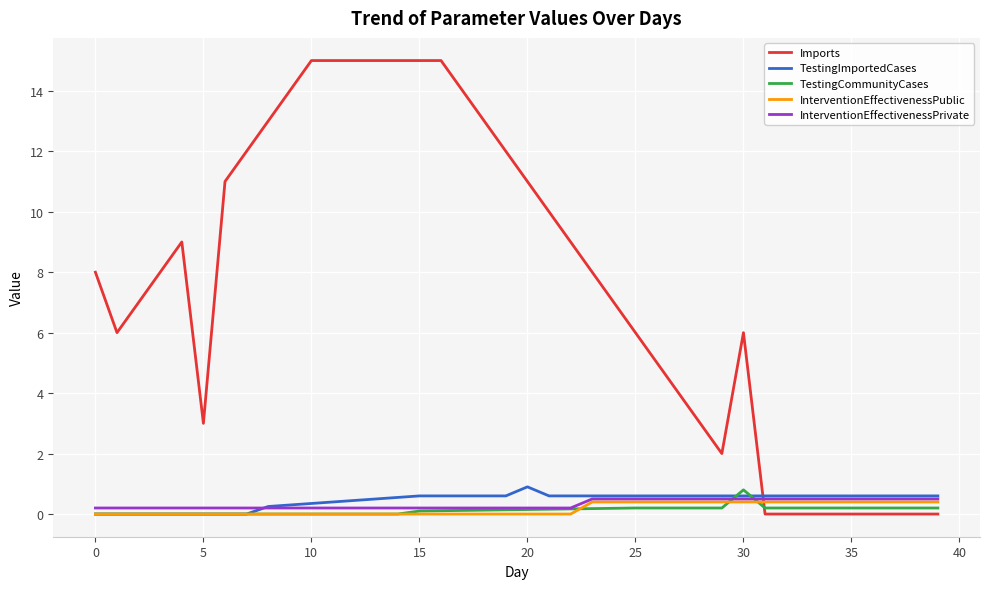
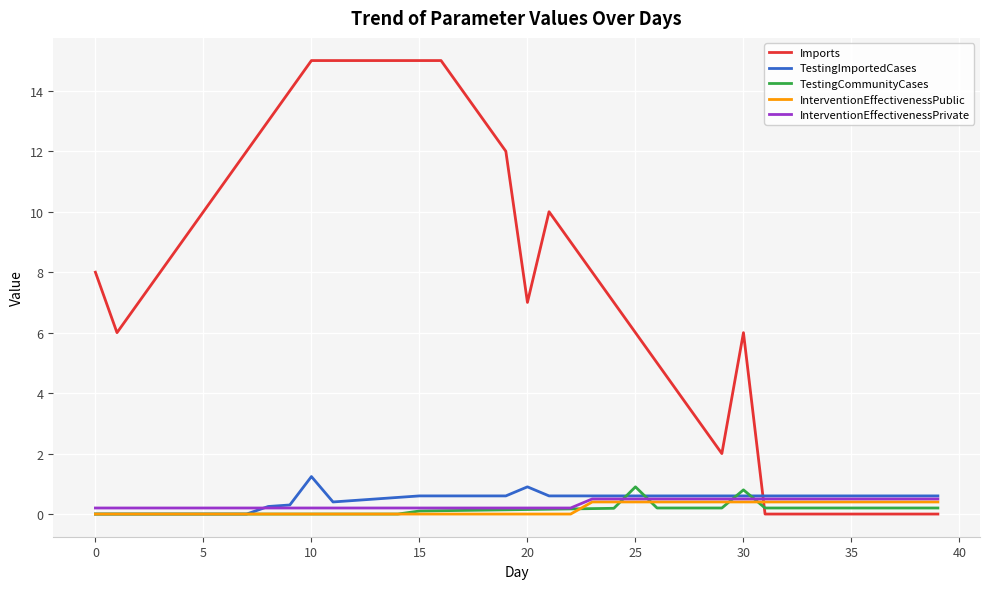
  {
    "Imports": {
      "0": 8,
-     "5": 3,
+     "5": 10,
      "10": 15,
      "15": 15,
-     "20": 11,
+     "20": 7,
      "25": 6,
      "30": 6,
      "35": 0
    },
    "TestingImportedCases": {
-     "10": 0.4,
+     "10": 1.2,
      "15": 0.6,
      "20": 0.9,
      "25": 0.6,
      "30": 0.6,
      "35": 0.6
    },
    "TestingCommunityCases": {
      "15": 0.1,
-     "25": 0.2,
+     "25": 0.9,
      "30": 0.8,
      "35": 0.2
    },
    "InterventionEffectivenessPublic": {
      "15": 0.0,
      "20": 0.0,
      "25": 0.4,
      "30": 0.4,
      "35": 0.4
    },
    "InterventionEffectivenessPrivate": {
      "0": 0.2,
      "5": 0.2,
      "10": 0.2,
      "15": 0.2,
      "25": 0.5,
      "30": 0.5,
      "35": 0.5
    }
  }
